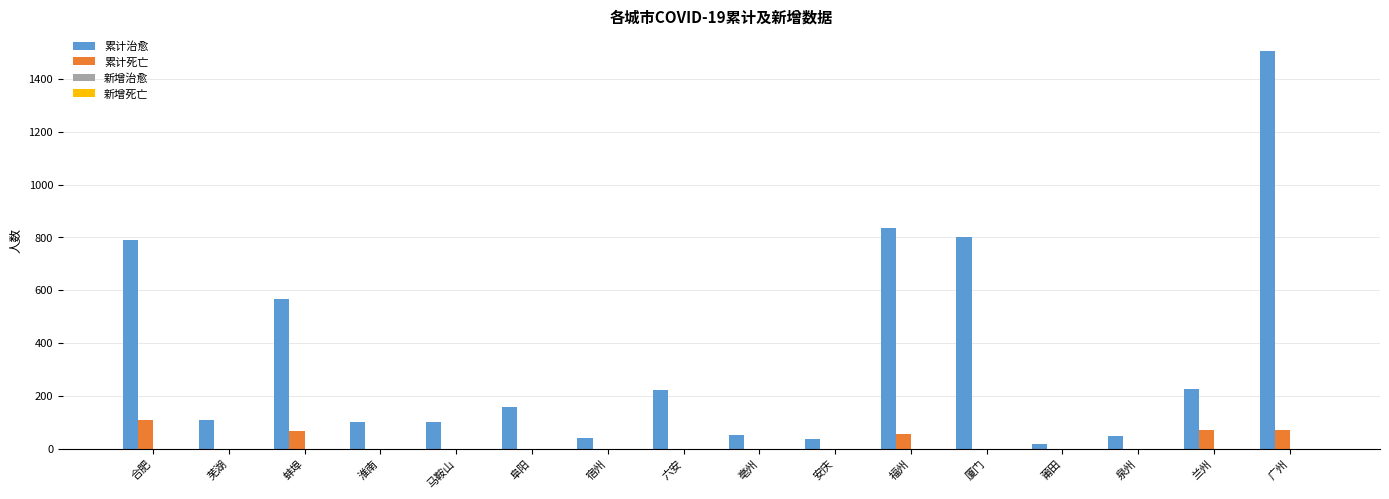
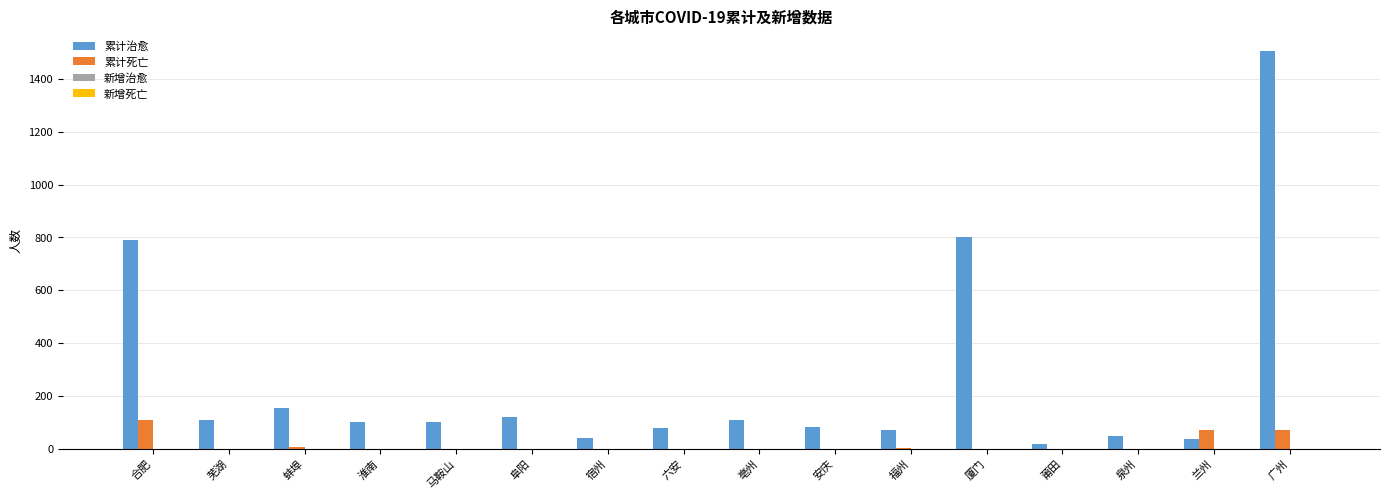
  {
    "累计治愈": {
      "合肥": 790,
      "芜湖": 110,
-     "蚌埠": 570,
+     "蚌埠": 160,
      "淮南": 100,
      "马鞍山": 100,
-     "阜阳": 160,
+     "阜阳": 120,
      "宿州": 40,
-     "六安": 220,
-     "亳州": 50,
-     "安庆": 40,
-     "福州": 840,
+     "六安": 80,
+     "亳州": 110,
+     "安庆": 80,
+     "福州": 70,
      "厦门": 800,
      "莆田": 20,
      "泉州": 50,
-     "兰州": 220,
+     "兰州": 40,
      "广州": 1510
    },
    "累计死亡": {
      "合肥": 110,
      "芜湖": 0,
-     "蚌埠": 70,
+     "蚌埠": 10,
      "淮南": 0,
      "马鞍山": 0,
      "阜阳": 0,
      "宿州": 0,
      "六安": 0,
      "亳州": 0,
      "安庆": 0,
-     "福州": 60,
+     "福州": 0,
      "厦门": 0,
      "莆田": 0,
      "泉州": 0,
      "兰州": 70,
      "广州": 70
    },
    "新增治愈": {
      "合肥": 0,
      "芜湖": 0,
      "蚌埠": 0,
      "淮南": 0,
      "马鞍山": 0,
      "阜阳": 0,
      "宿州": 0,
      "六安": 0,
      "亳州": 0,
      "安庆": 0,
      "福州": 0,
      "厦门": 0,
      "莆田": 0,
      "泉州": 0,
      "兰州": 0,
      "广州": 0
    },
    "新增死亡": {
      "合肥": 0,
      "芜湖": 0,
      "蚌埠": 0,
      "淮南": 0,
      "马鞍山": 0,
      "阜阳": 0,
      "宿州": 0,
      "六安": 0,
      "亳州": 0,
      "安庆": 0,
      "福州": 0,
      "厦门": 0,
      "莆田": 0,
      "泉州": 0,
      "兰州": 0,
      "广州": 0
    }
  }
